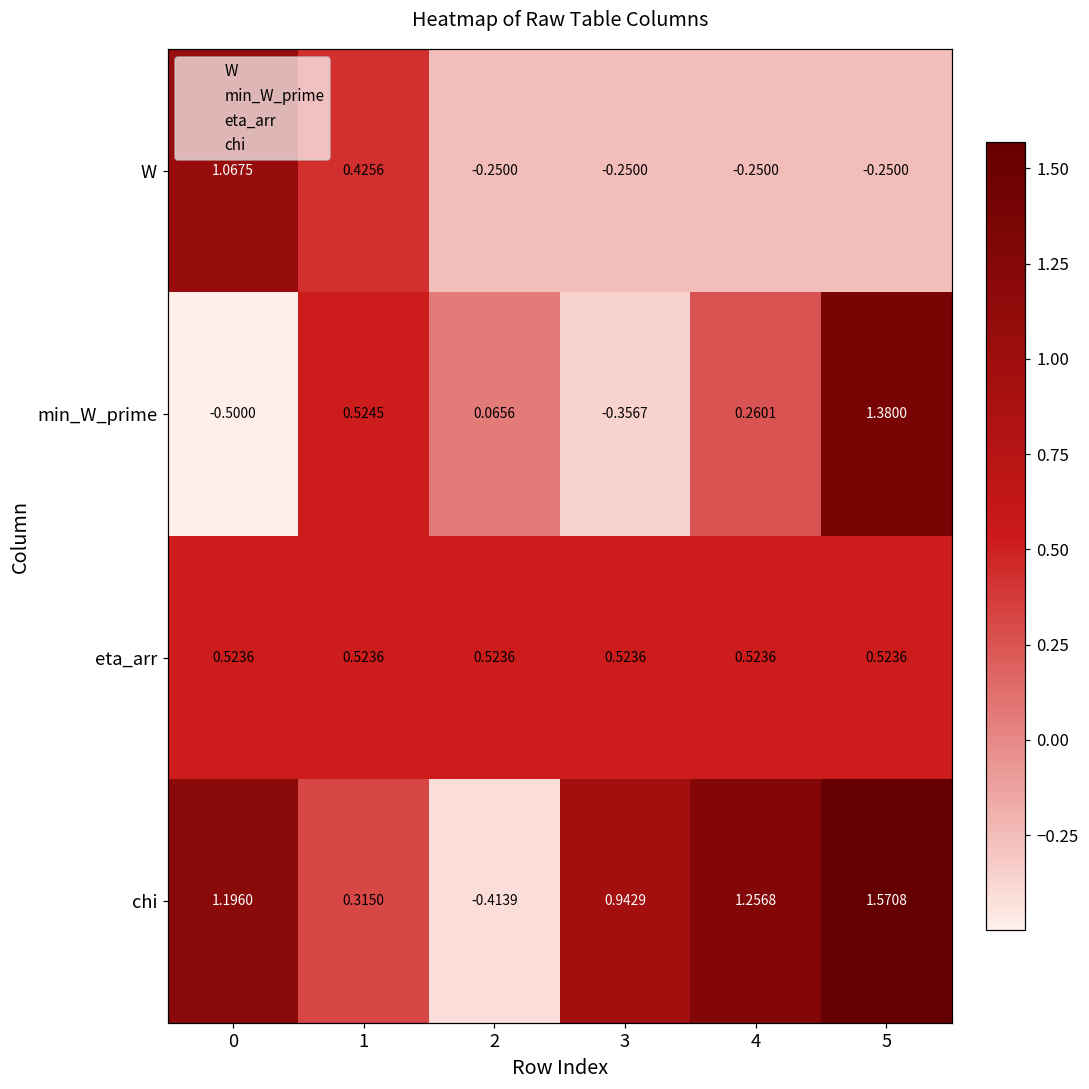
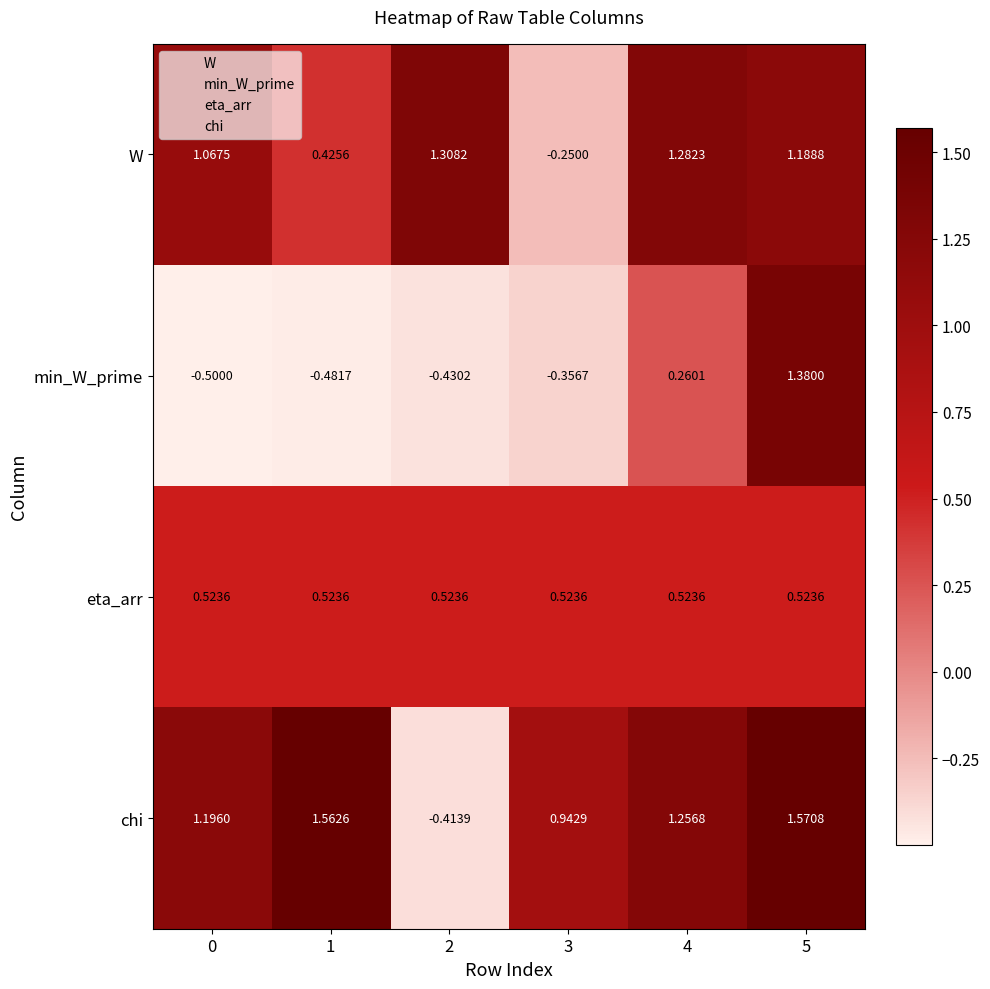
  {
    "W": {
      "0": 1.0675,
      "1": 0.4256,
-     "2": -0.2500,
+     "2": 1.3082,
      "3": -0.2500,
-     "4": -0.2500,
-     "5": -0.2500
+     "4": 1.2823,
+     "5": 1.1888
    },
    "min_W_prime": {
      "0": -0.5000,
-     "1": 0.5245,
-     "2": 0.0656,
+     "1": -0.4817,
+     "2": -0.4302,
      "3": -0.3567,
      "4": 0.2601,
      "5": 1.3800
    },
    "eta_arr": {
      "0": 0.5236,
      "1": 0.5236,
      "2": 0.5236,
      "3": 0.5236,
      "4": 0.5236,
      "5": 0.5236
    },
    "chi": {
      "0": 1.1960,
-     "1": 0.3150,
+     "1": 1.5626,
      "2": -0.4139,
      "3": 0.9429,
      "4": 1.2568,
      "5": 1.5708
    }
  }
